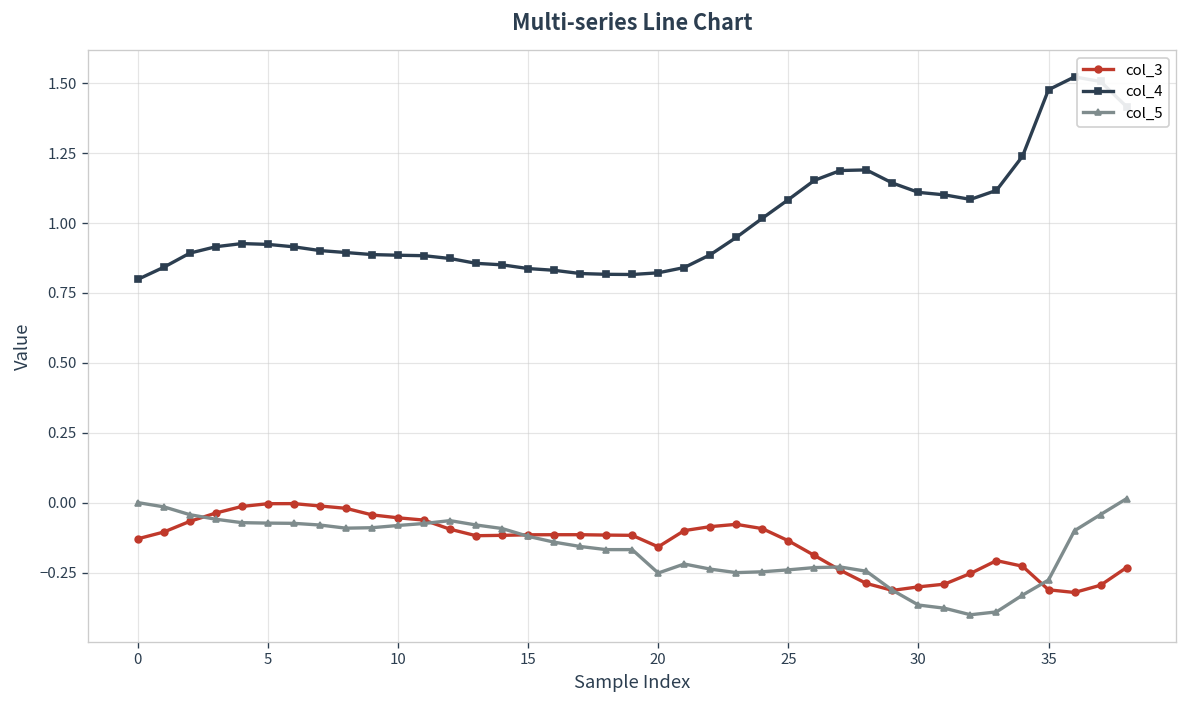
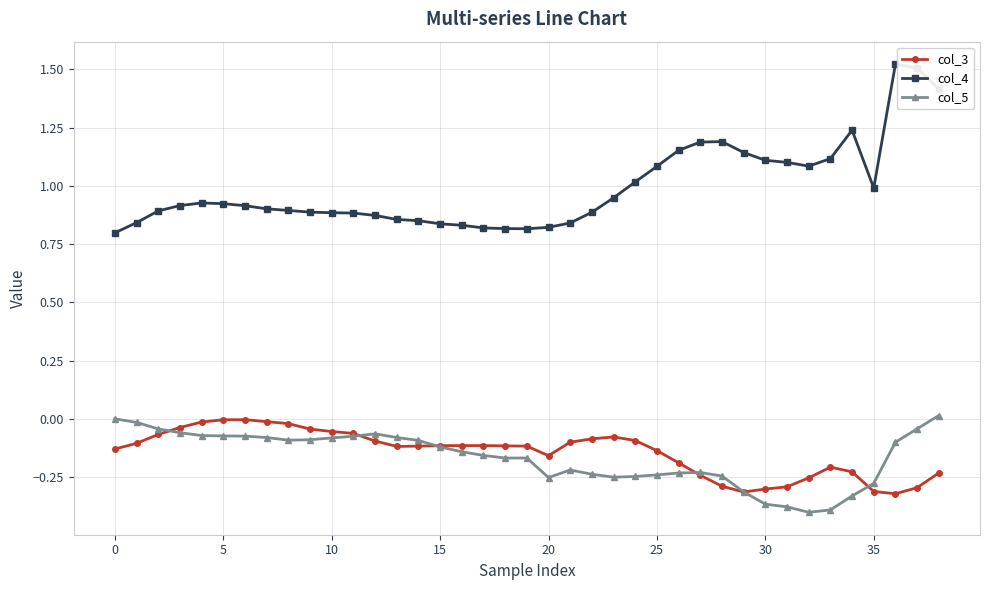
  {
    "col_3": {
      "0": -0.13,
      "5": 0.00,
      "10": -0.05,
      "20": -0.16,
      "25": -0.14,
      "30": -0.30,
      "35": -0.31
    },
    "col_4": {
      "0": 0.80,
      "5": 0.92,
      "10": 0.88,
      "15": 0.84,
      "20": 0.82,
      "25": 1.08,
      "30": 1.11,
-     "35": 1.48
+     "35": 0.99
    },
    "col_5": {
      "0": 0.00,
      "5": -0.07,
      "10": -0.08,
      "20": -0.25,
      "25": -0.24,
      "30": -0.37,
      "35": -0.28
    }
  }
